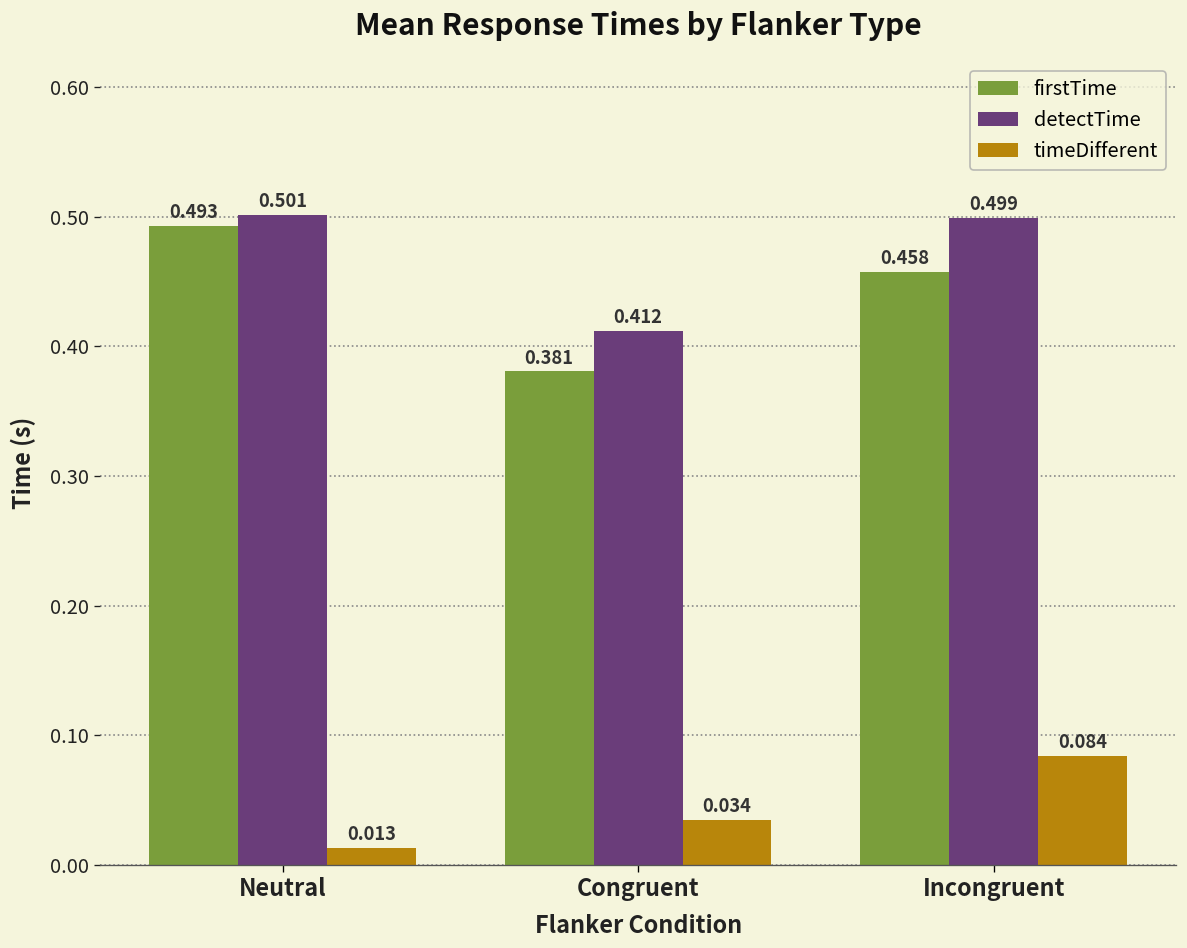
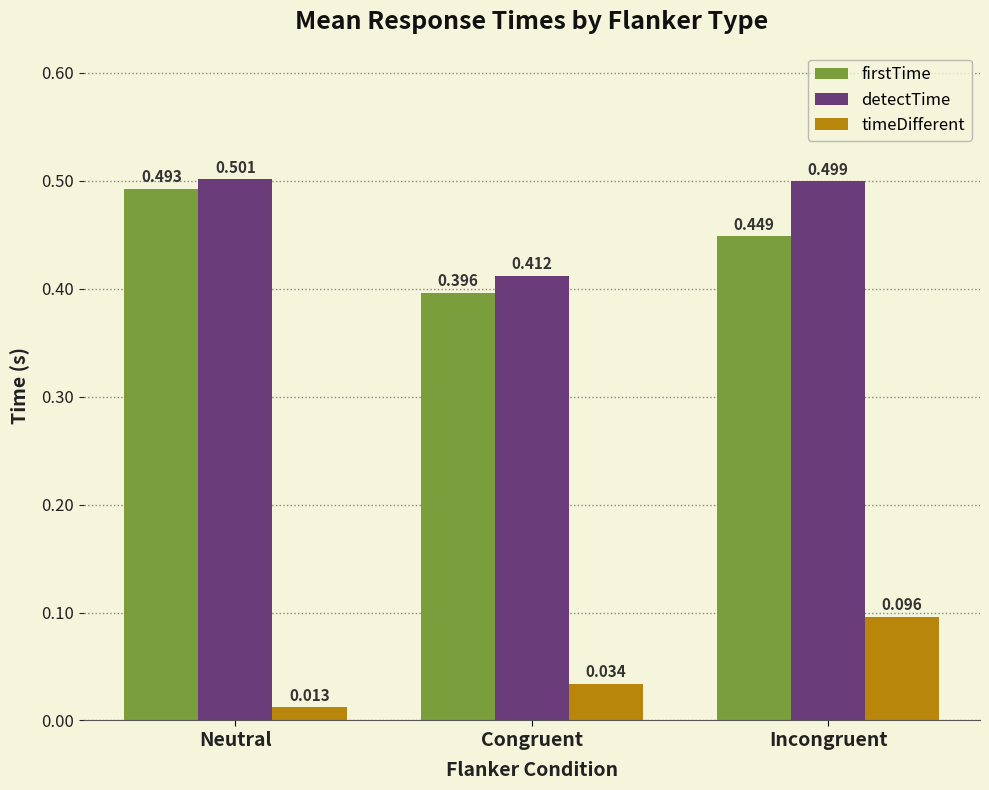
  {
    "firstTime": {
      "Neutral": 0.493,
-     "Congruent": 0.381,
-     "Incongruent": 0.458
+     "Congruent": 0.396,
+     "Incongruent": 0.449
    },
    "detectTime": {
      "Neutral": 0.501,
      "Congruent": 0.412,
      "Incongruent": 0.499
    },
    "timeDifferent": {
      "Neutral": 0.013,
      "Congruent": 0.034,
-     "Incongruent": 0.084
+     "Incongruent": 0.096
    }
  }
